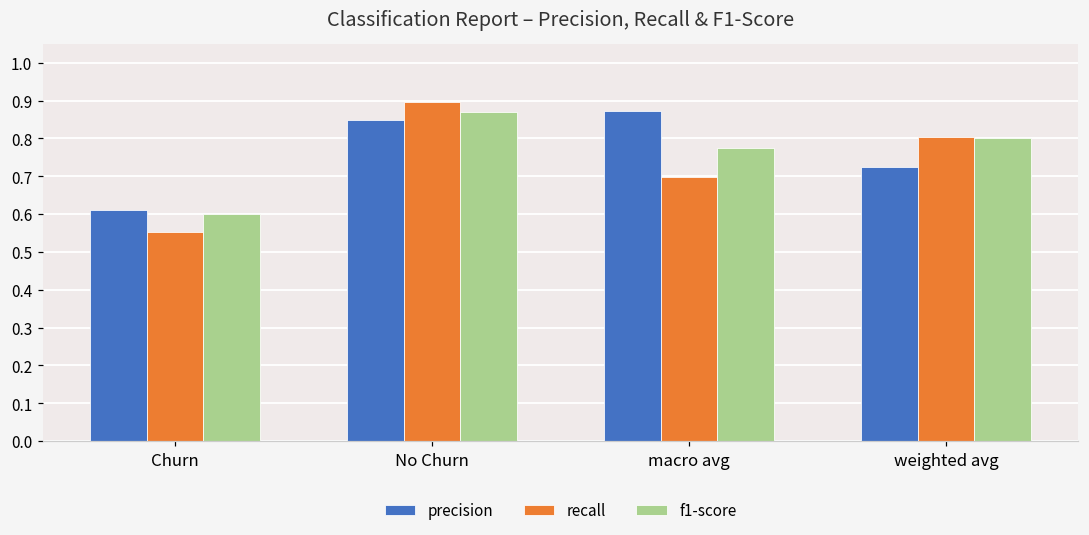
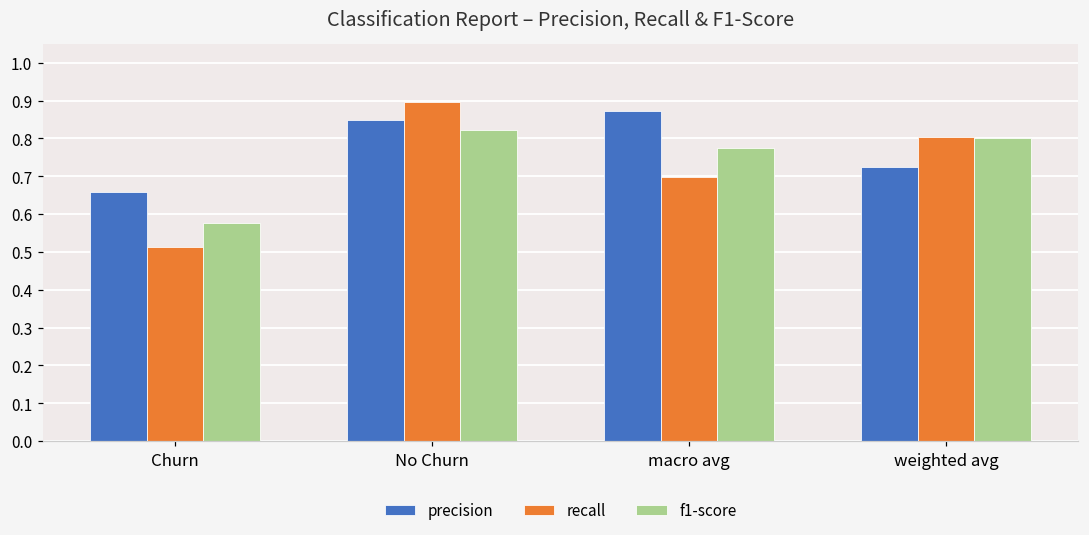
  {
    "precision": {
-     "Churn": 0.61,
+     "Churn": 0.66,
      "No Churn": 0.85,
      "macro avg": 0.87,
      "weighted avg": 0.72
    },
    "recall": {
-     "Churn": 0.55,
+     "Churn": 0.51,
      "No Churn": 0.90,
      "macro avg": 0.70,
      "weighted avg": 0.81
    },
    "f1-score": {
-     "Churn": 0.60,
-     "No Churn": 0.87,
+     "Churn": 0.58,
+     "No Churn": 0.82,
      "macro avg": 0.78,
      "weighted avg": 0.80
    }
  }
